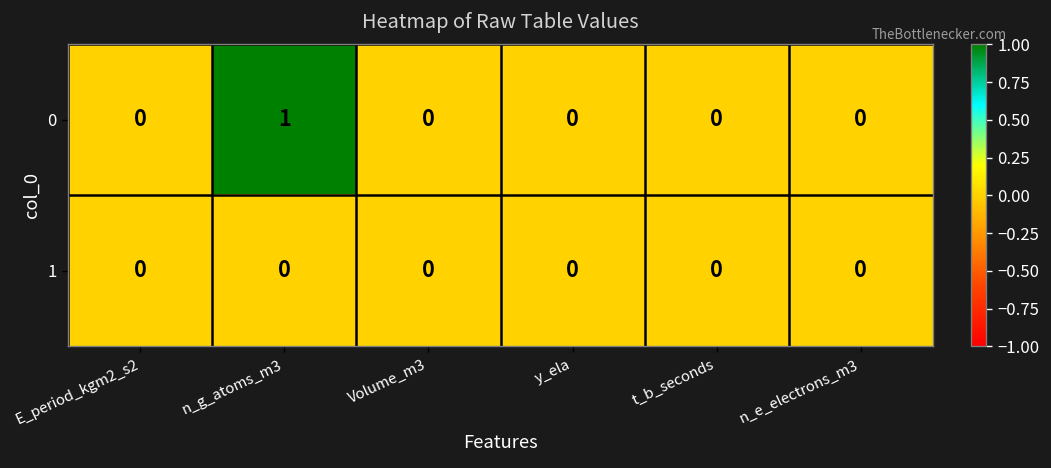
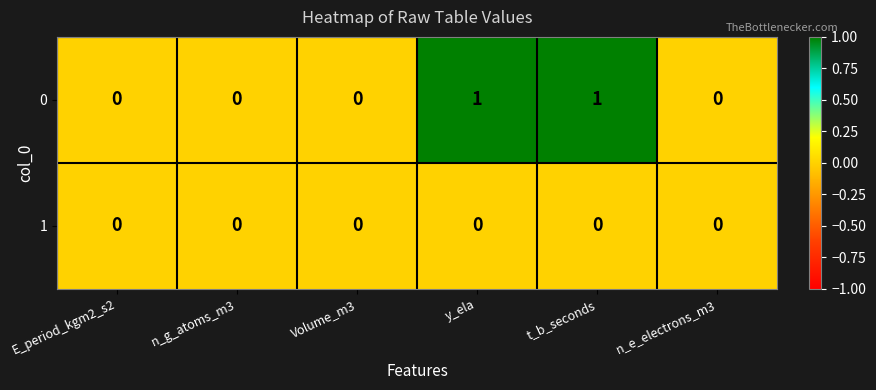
  {
    "0": {
      "E_period_kgm2_s2": 0,
-     "n_g_atoms_m3": 1,
+     "n_g_atoms_m3": 0,
      "Volume_m3": 0,
-     "y_ela": 0,
-     "t_b_seconds": 0,
+     "y_ela": 1,
+     "t_b_seconds": 1,
      "n_e_electrons_m3": 0
    },
    "1": {
      "E_period_kgm2_s2": 0,
      "n_g_atoms_m3": 0,
      "Volume_m3": 0,
      "y_ela": 0,
      "t_b_seconds": 0,
      "n_e_electrons_m3": 0
    }
  }
